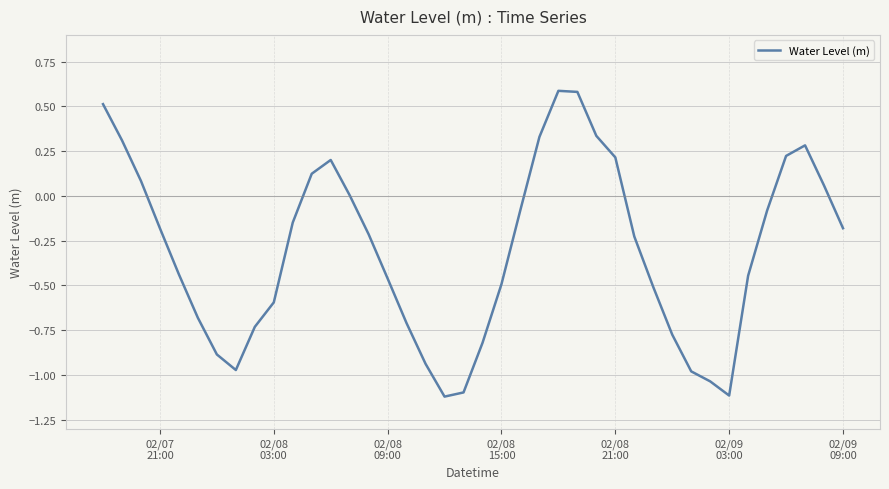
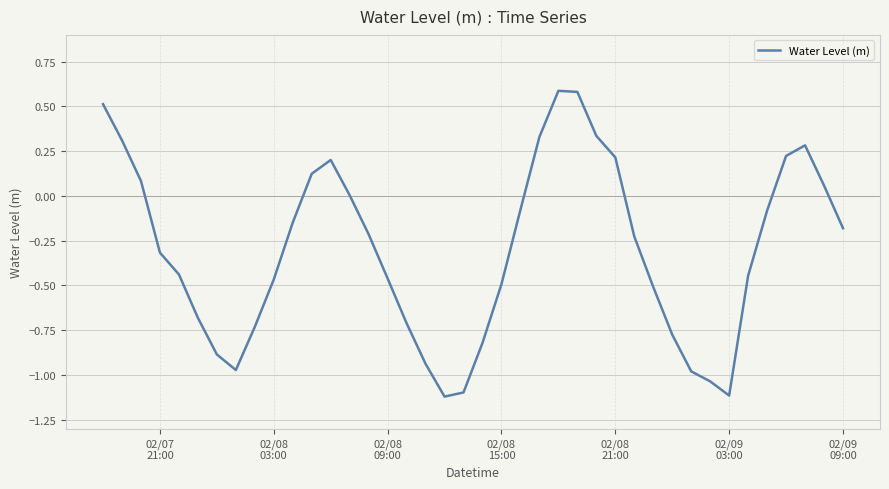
  {
-   "02/07 21:00": -0.18,
-   "02/08 03:00": -0.59,
+   "02/07 21:00": -0.32,
+   "02/08 03:00": -0.47,
    "02/08 09:00": -0.46,
    "02/08 15:00": -0.49,
    "02/08 21:00": 0.22,
    "02/09 03:00": -1.12,
    "02/09 09:00": -0.18
  }
